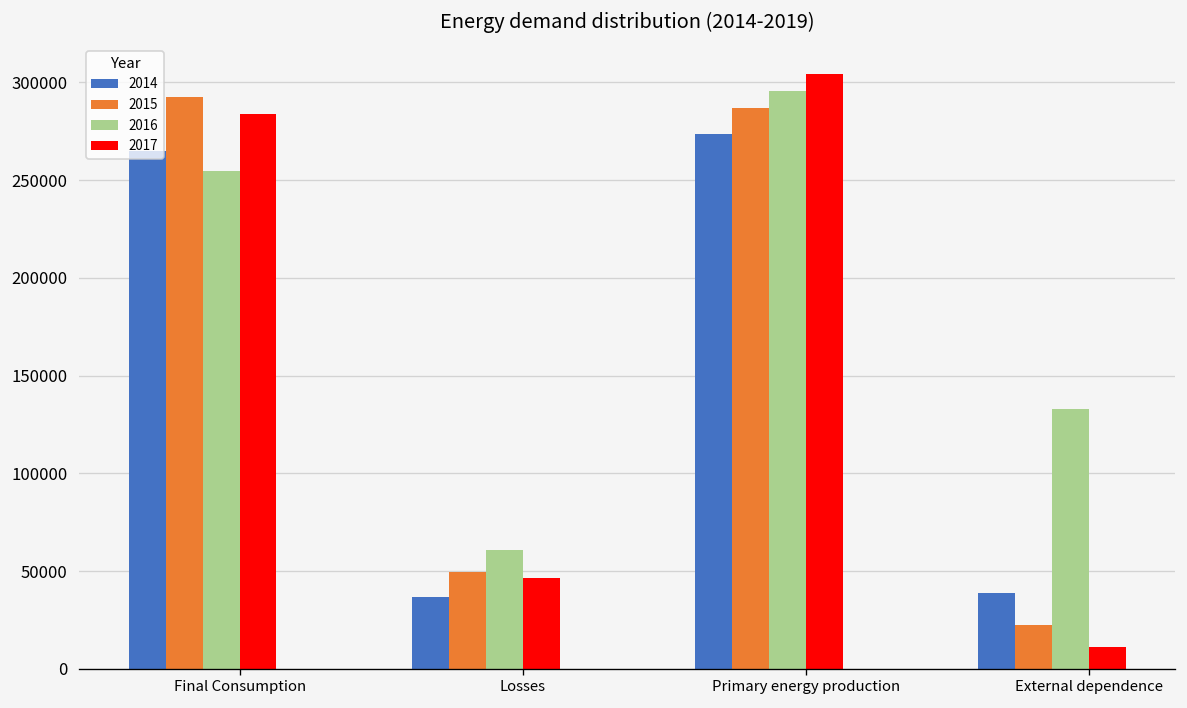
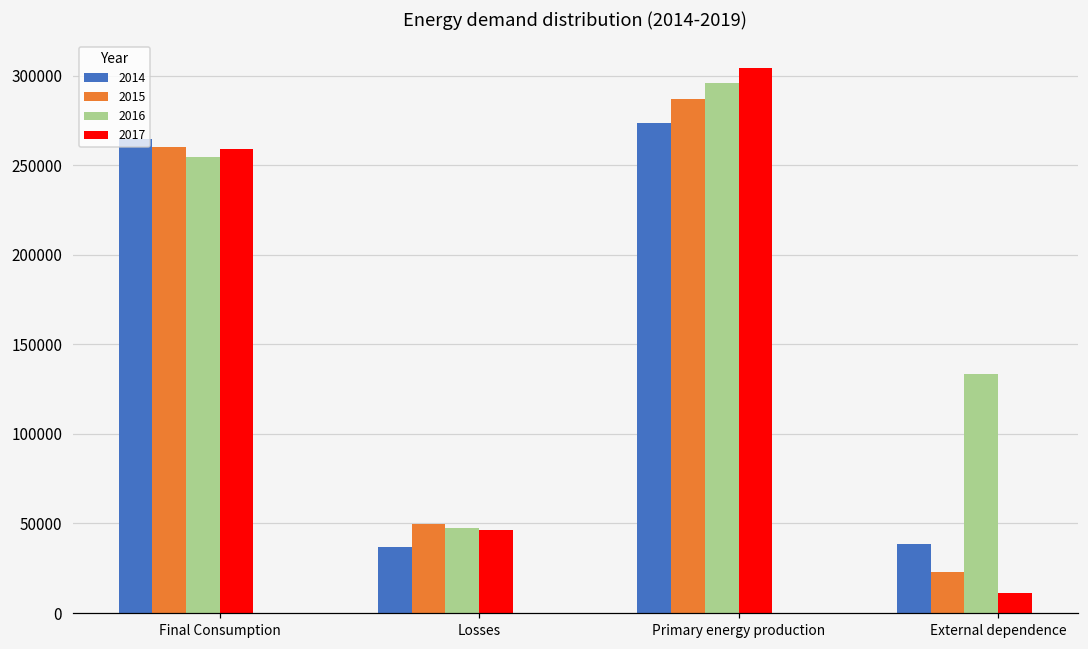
  {
    "2014": {
      "Losses": 37000,
      "Primary energy production": 274000,
      "External dependence": 39000
    },
    "2015": {
-     "Final Consumption": 293000,
+     "Final Consumption": 260000,
      "Losses": 50000,
      "Primary energy production": 287000,
      "External dependence": 23000
    },
    "2016": {
      "Final Consumption": 255000,
-     "Losses": 61000,
+     "Losses": 48000,
      "Primary energy production": 296000,
      "External dependence": 133000
    },
    "2017": {
-     "Final Consumption": 284000,
+     "Final Consumption": 259000,
      "Losses": 47000,
      "Primary energy production": 304000,
      "External dependence": 11000
    }
  }
